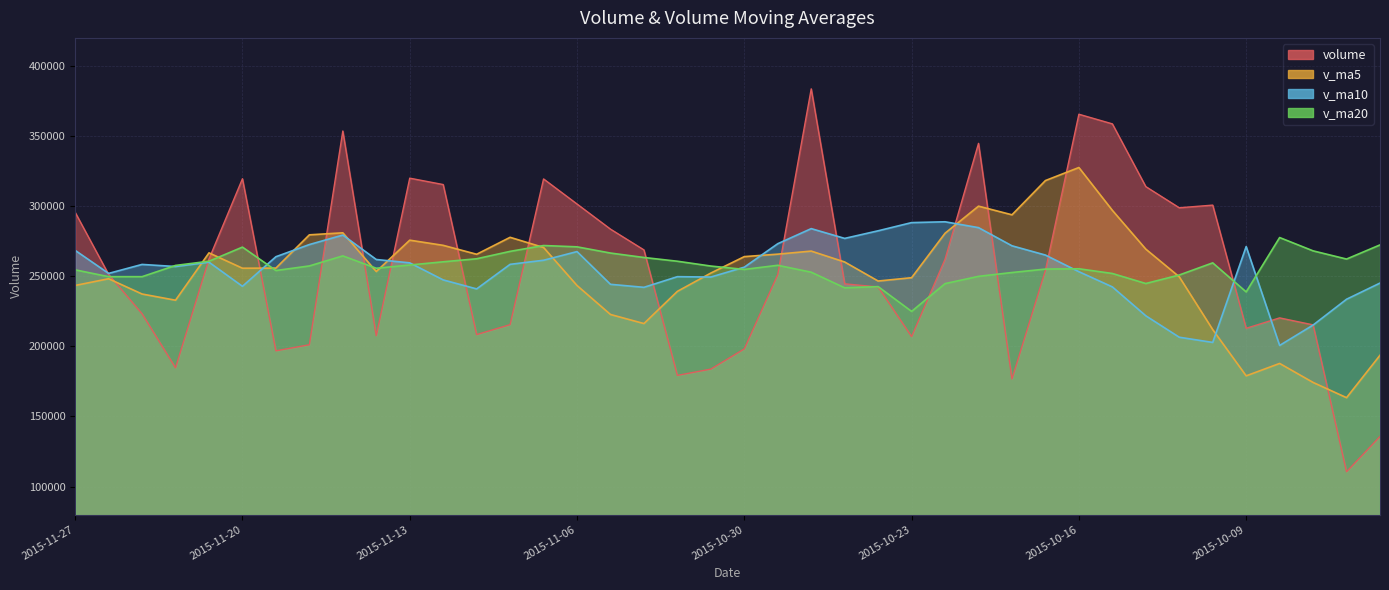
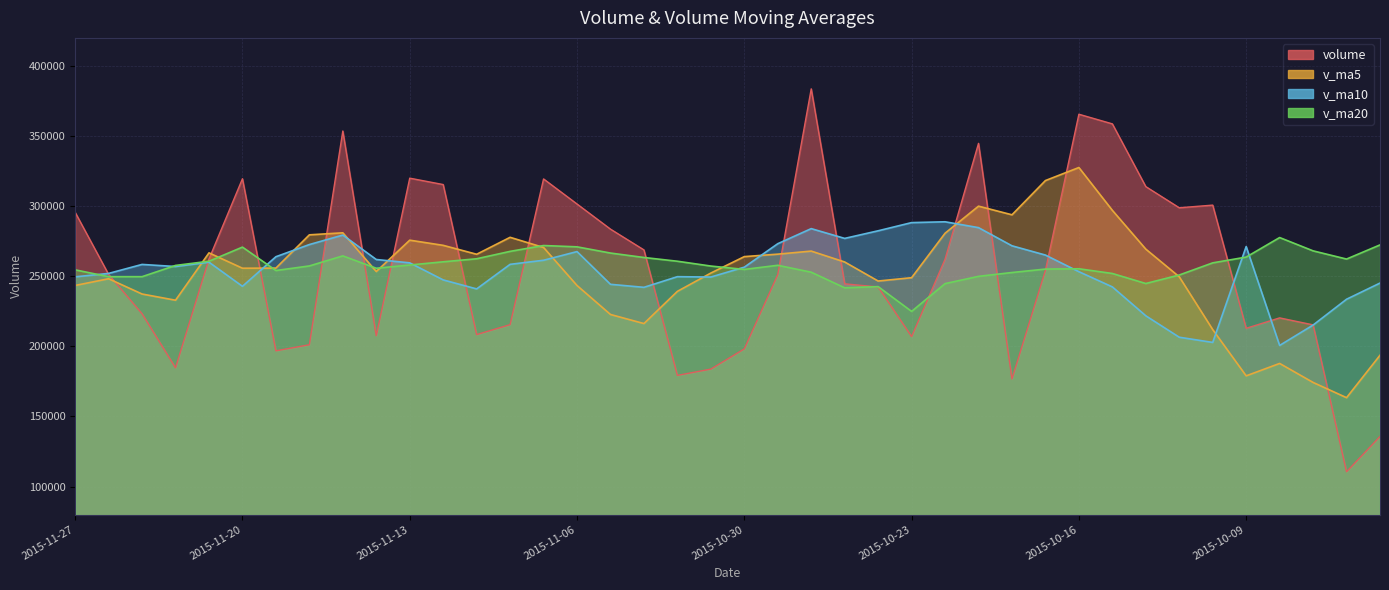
  {
    "v_ma10": {
-     "2015-11-27": 268000,
+     "2015-11-27": 250000,
      "2015-11-20": 243000,
      "2015-11-06": 268000,
      "2015-10-23": 288000,
      "2015-10-16": 253000,
      "2015-10-09": 271000
    },
    "v_ma20": {
      "2015-11-27": 255000,
      "2015-11-20": 271000,
      "2015-11-06": 271000,
      "2015-10-23": 225000,
      "2015-10-16": 255000,
-     "2015-10-09": 239000
+     "2015-10-09": 264000
    }
  }
